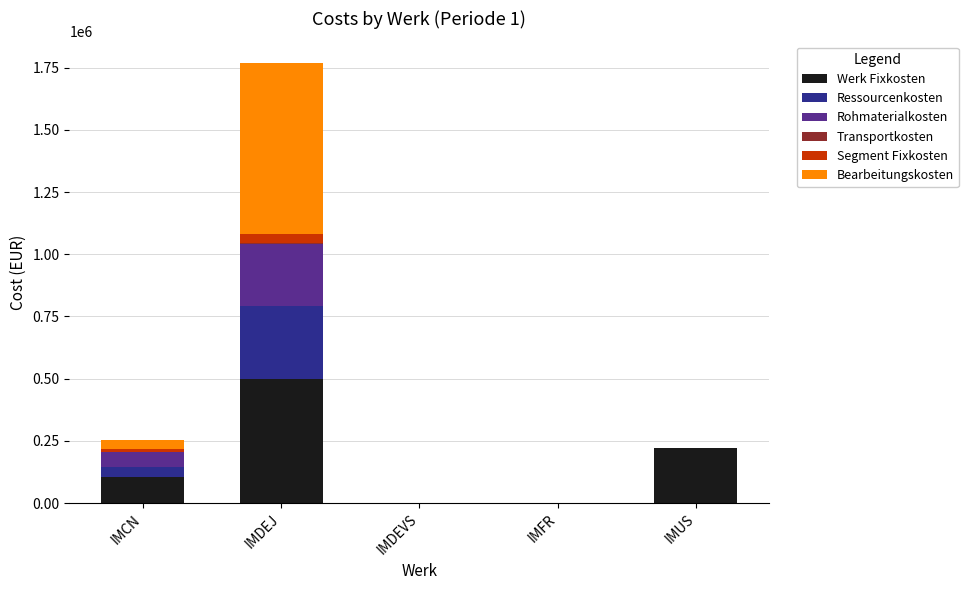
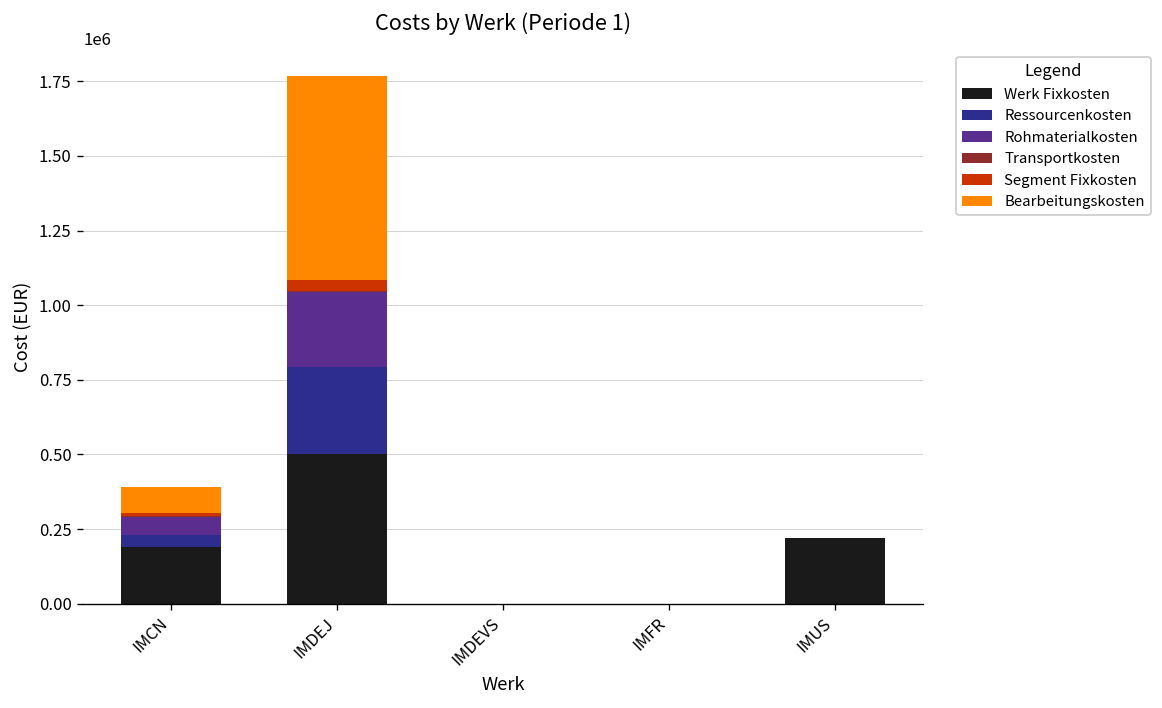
  {
    "Werk Fixkosten": {
-     "IMCN": 100000,
+     "IMCN": 190000,
      "IMDEJ": 500000,
      "IMDEVS": 0,
      "IMFR": 0,
      "IMUS": 220000
    },
    "Transportkosten": {
      "IMDEVS": 0,
      "IMFR": 0,
      "IMUS": 0
    },
    "Segment Fixkosten": {
      "IMDEJ": 40000,
      "IMDEVS": 0,
      "IMFR": 0,
      "IMUS": 0
    },
    "Bearbeitungskosten": {
-     "IMCN": 40000,
+     "IMCN": 90000,
      "IMDEJ": 680000,
      "IMDEVS": 0,
      "IMFR": 0,
      "IMUS": 0
    }
  }
